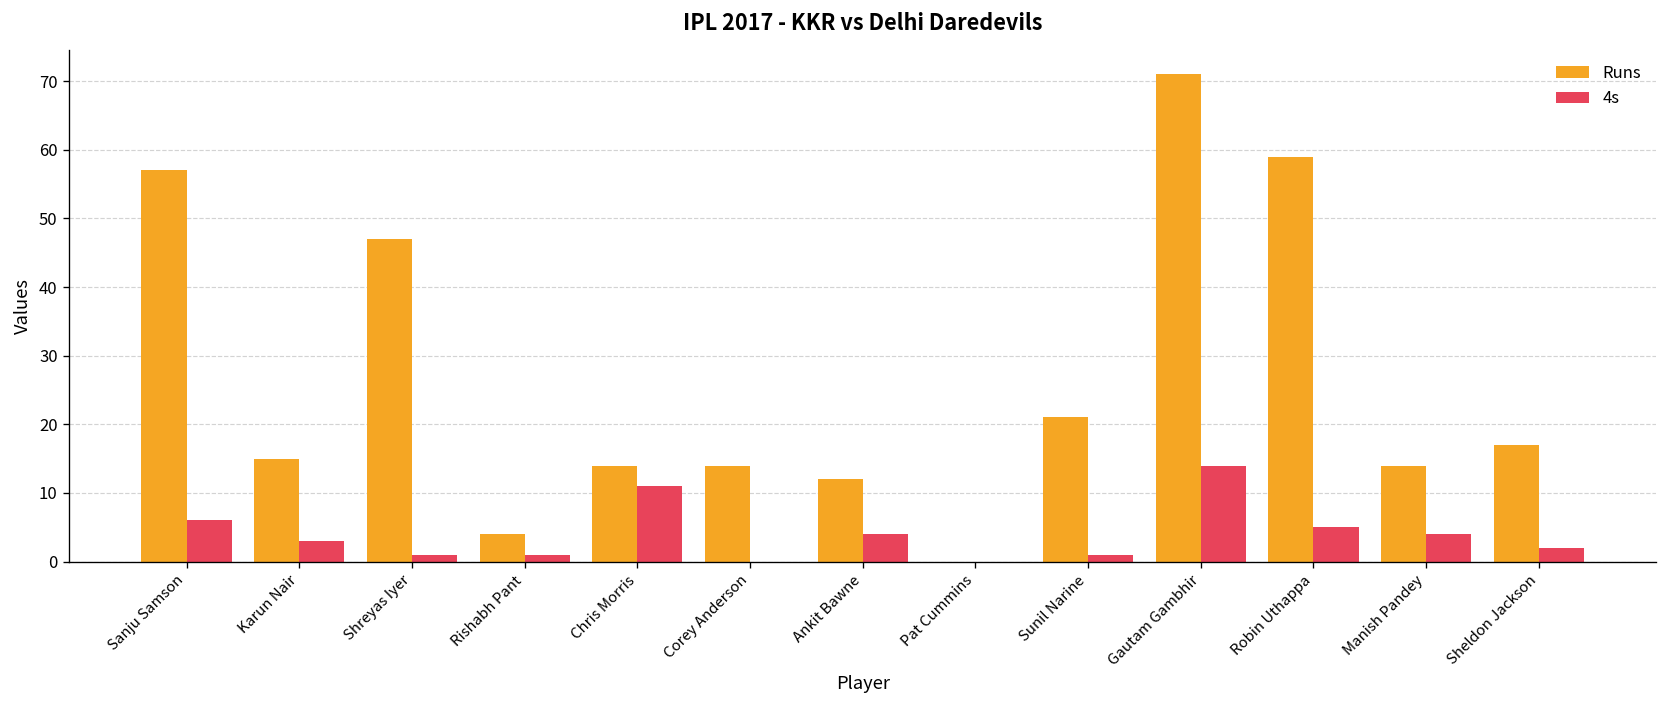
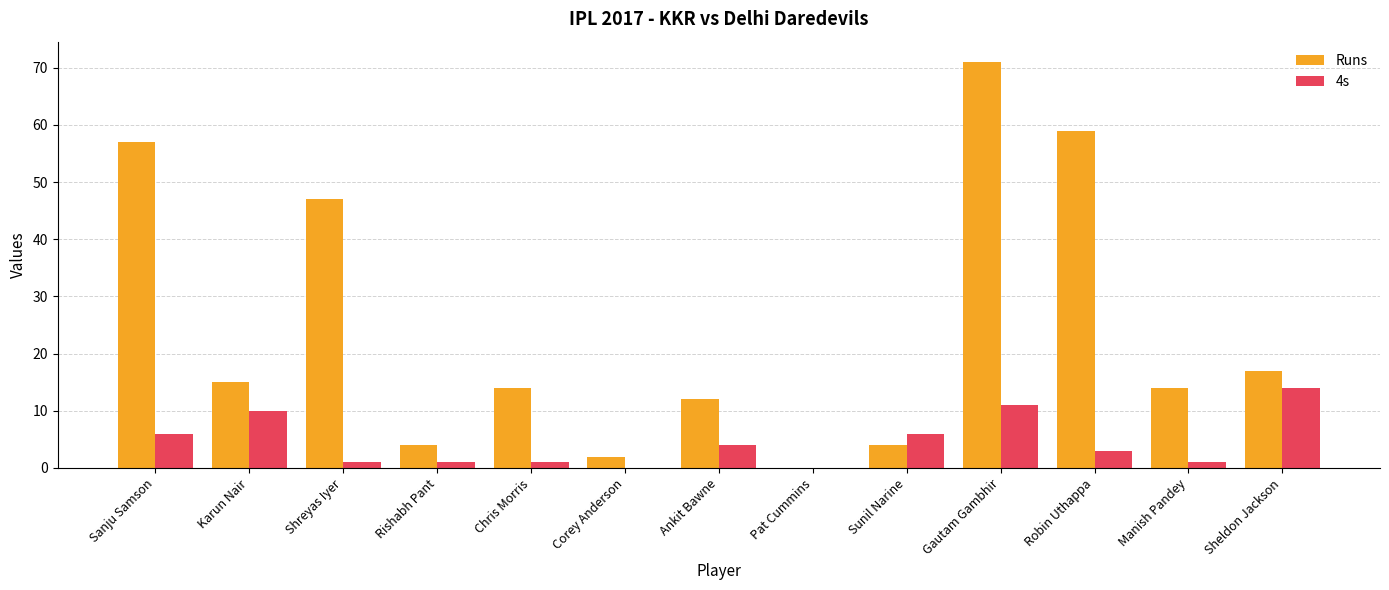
  {
    "Runs": {
      "Sanju Samson": 57,
      "Karun Nair": 15,
      "Shreyas Iyer": 47,
      "Rishabh Pant": 4,
      "Chris Morris": 14,
-     "Corey Anderson": 14,
+     "Corey Anderson": 2,
      "Ankit Bawne": 12,
      "Pat Cummins": 0,
-     "Sunil Narine": 21,
+     "Sunil Narine": 4,
      "Gautam Gambhir": 71,
      "Robin Uthappa": 59,
      "Manish Pandey": 14,
      "Sheldon Jackson": 17
    },
    "4s": {
      "Sanju Samson": 6,
-     "Karun Nair": 3,
+     "Karun Nair": 10,
      "Shreyas Iyer": 1,
      "Rishabh Pant": 1,
-     "Chris Morris": 11,
+     "Chris Morris": 1,
      "Corey Anderson": 0,
      "Ankit Bawne": 4,
      "Pat Cummins": 0,
-     "Sunil Narine": 1,
-     "Gautam Gambhir": 14,
-     "Robin Uthappa": 5,
-     "Manish Pandey": 4,
-     "Sheldon Jackson": 2
+     "Sunil Narine": 6,
+     "Gautam Gambhir": 11,
+     "Robin Uthappa": 3,
+     "Manish Pandey": 1,
+     "Sheldon Jackson": 14
    }
  }
